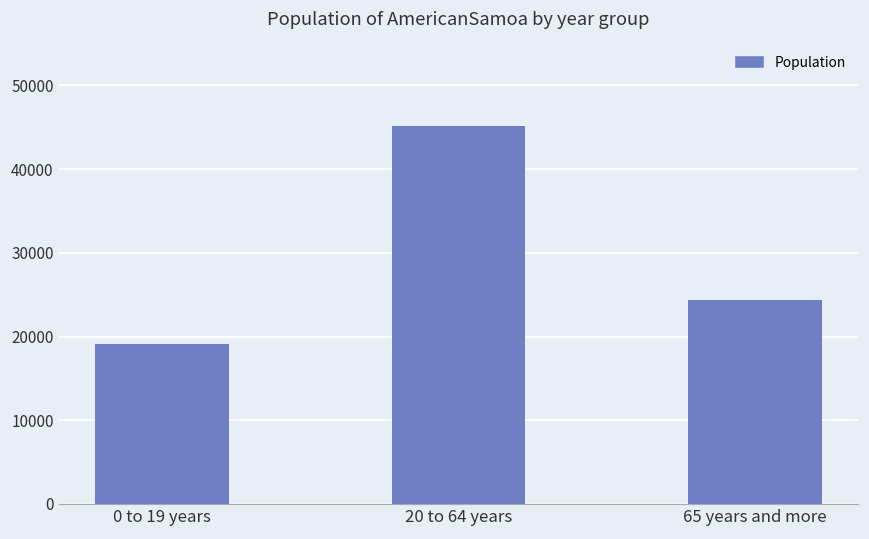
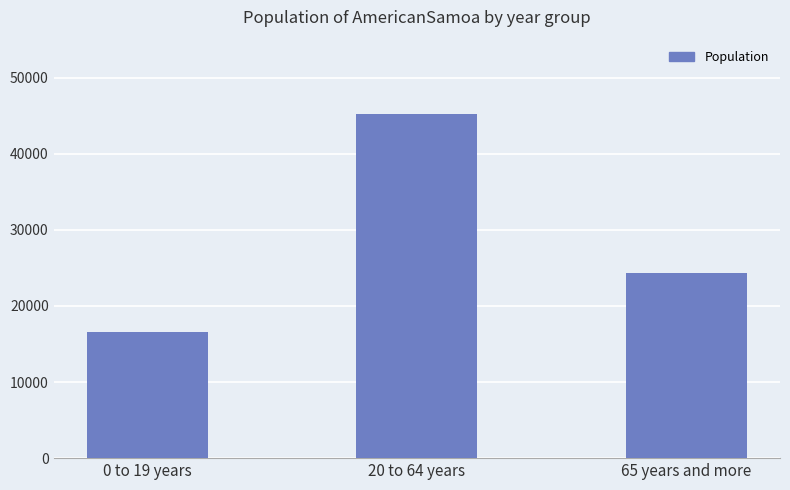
  {
-   "0 to 19 years": 19000,
+   "0 to 19 years": 17000,
    "20 to 64 years": 45000,
    "65 years and more": 24000
  }
